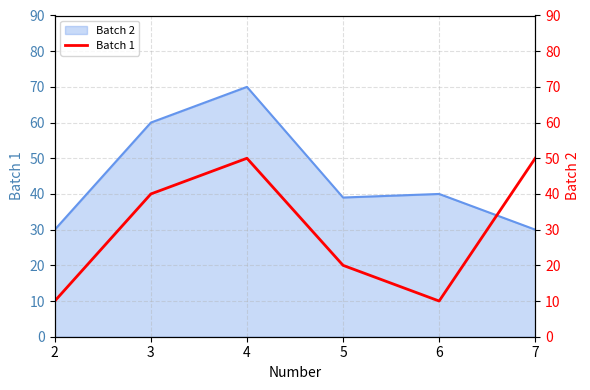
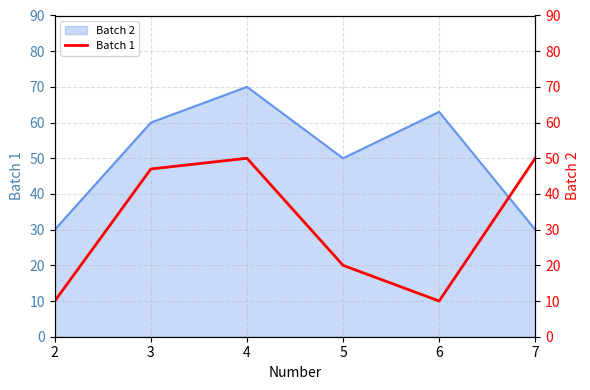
  {
    "Batch 2": {
      "2": 30,
      "3": 60,
      "4": 70,
-     "5": 39,
-     "6": 40,
+     "5": 50,
+     "6": 63,
      "7": 30
    },
    "Batch 1": {
      "2": 10,
-     "3": 40,
+     "3": 47,
      "4": 50,
      "5": 20,
      "6": 10,
      "7": 50
    }
  }
